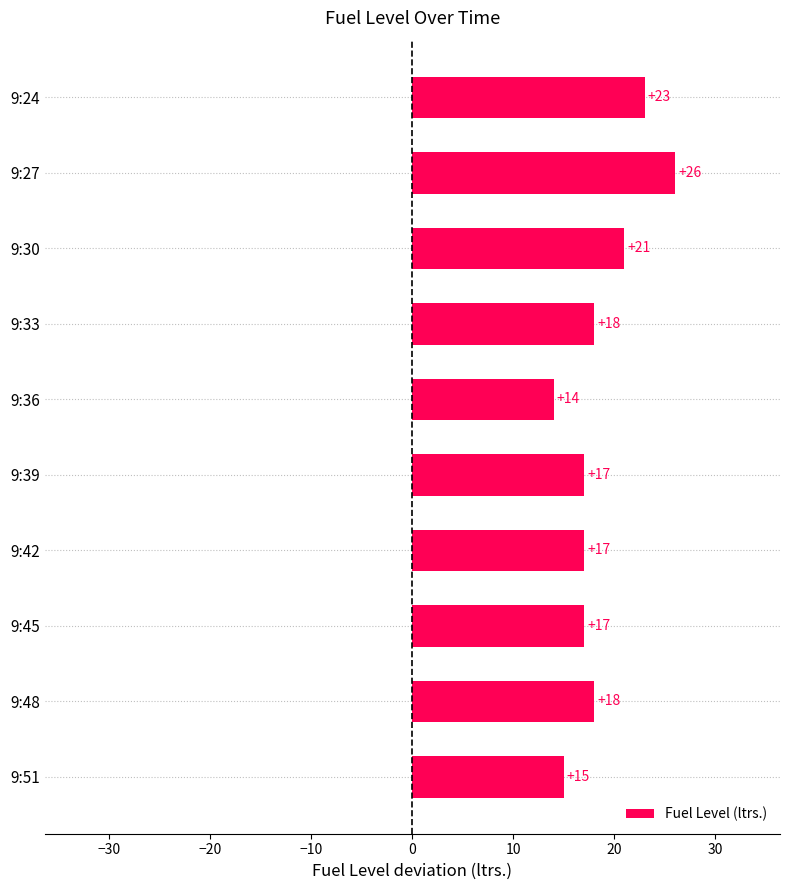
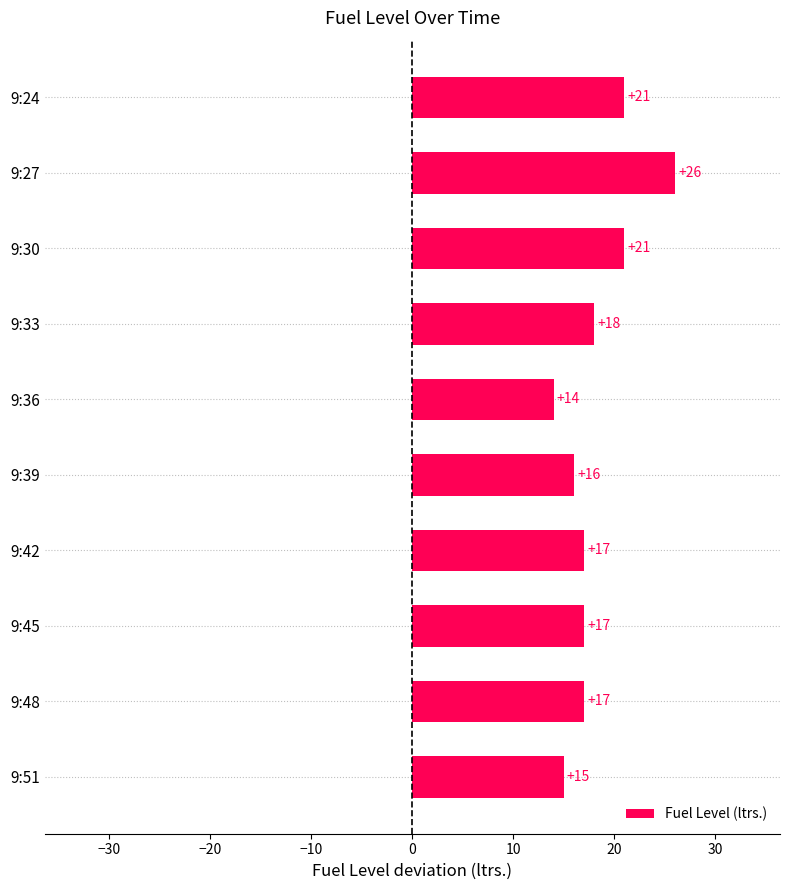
  {
-   "9:24": "+23",
+   "9:24": "+21",
    "9:27": "+26",
    "9:30": "+21",
    "9:33": "+18",
    "9:36": "+14",
-   "9:39": "+17",
+   "9:39": "+16",
    "9:42": "+17",
    "9:45": "+17",
-   "9:48": "+18",
+   "9:48": "+17",
    "9:51": "+15"
  }
